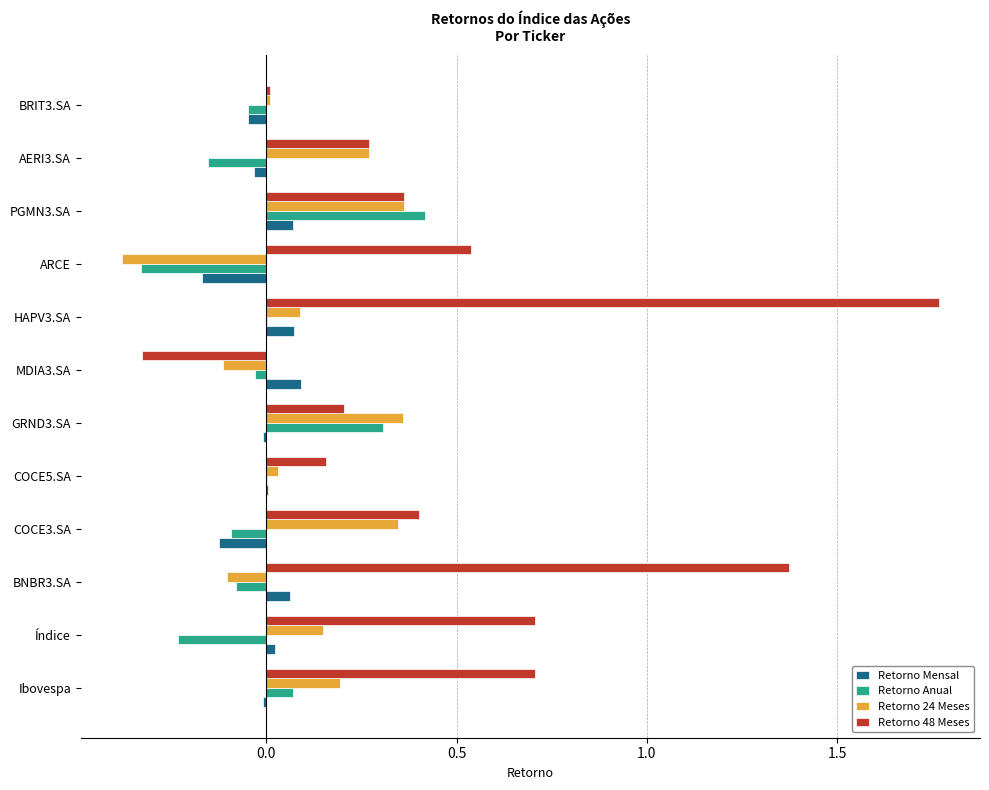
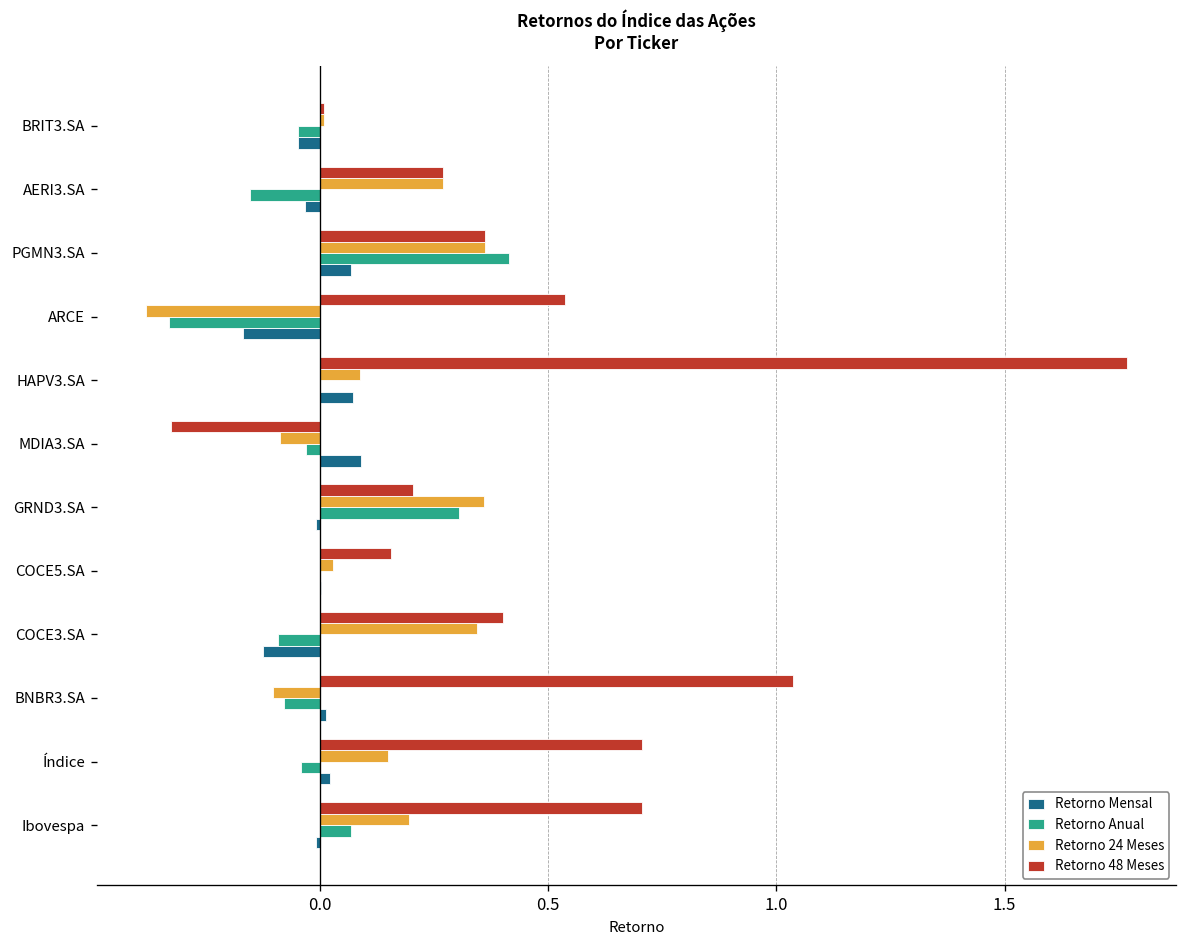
  {
    "Retorno Mensal": {
      "BRIT3.SA": -0.05,
      "AERI3.SA": -0.03,
      "PGMN3.SA": 0.07,
      "ARCE": -0.17,
      "HAPV3.SA": 0.07,
      "MDIA3.SA": 0.09,
      "GRND3.SA": -0.01,
      "COCE3.SA": -0.12,
-     "BNBR3.SA": 0.06,
+     "BNBR3.SA": 0.01,
      "Índice": 0.02,
      "Ibovespa": -0.01
    },
    "Retorno Anual": {
      "BRIT3.SA": -0.05,
      "AERI3.SA": -0.15,
      "PGMN3.SA": 0.42,
      "ARCE": -0.33,
      "MDIA3.SA": -0.03,
      "GRND3.SA": 0.31,
      "COCE3.SA": -0.09,
      "BNBR3.SA": -0.08,
-     "Índice": -0.23,
+     "Índice": -0.04,
      "Ibovespa": 0.07
    },
    "Retorno 24 Meses": {
      "BRIT3.SA": 0.01,
      "AERI3.SA": 0.27,
      "PGMN3.SA": 0.36,
      "ARCE": -0.38,
      "HAPV3.SA": 0.09,
-     "MDIA3.SA": -0.11,
+     "MDIA3.SA": -0.09,
      "GRND3.SA": 0.36,
      "COCE5.SA": 0.03,
      "COCE3.SA": 0.34,
      "BNBR3.SA": -0.10,
      "Índice": 0.15,
      "Ibovespa": 0.19
    },
    "Retorno 48 Meses": {
      "BRIT3.SA": 0.01,
      "AERI3.SA": 0.27,
      "PGMN3.SA": 0.36,
      "ARCE": 0.54,
      "HAPV3.SA": 1.77,
      "MDIA3.SA": -0.33,
      "GRND3.SA": 0.20,
      "COCE5.SA": 0.16,
      "COCE3.SA": 0.40,
-     "BNBR3.SA": 1.37,
+     "BNBR3.SA": 1.04,
      "Índice": 0.71,
      "Ibovespa": 0.71
    }
  }
